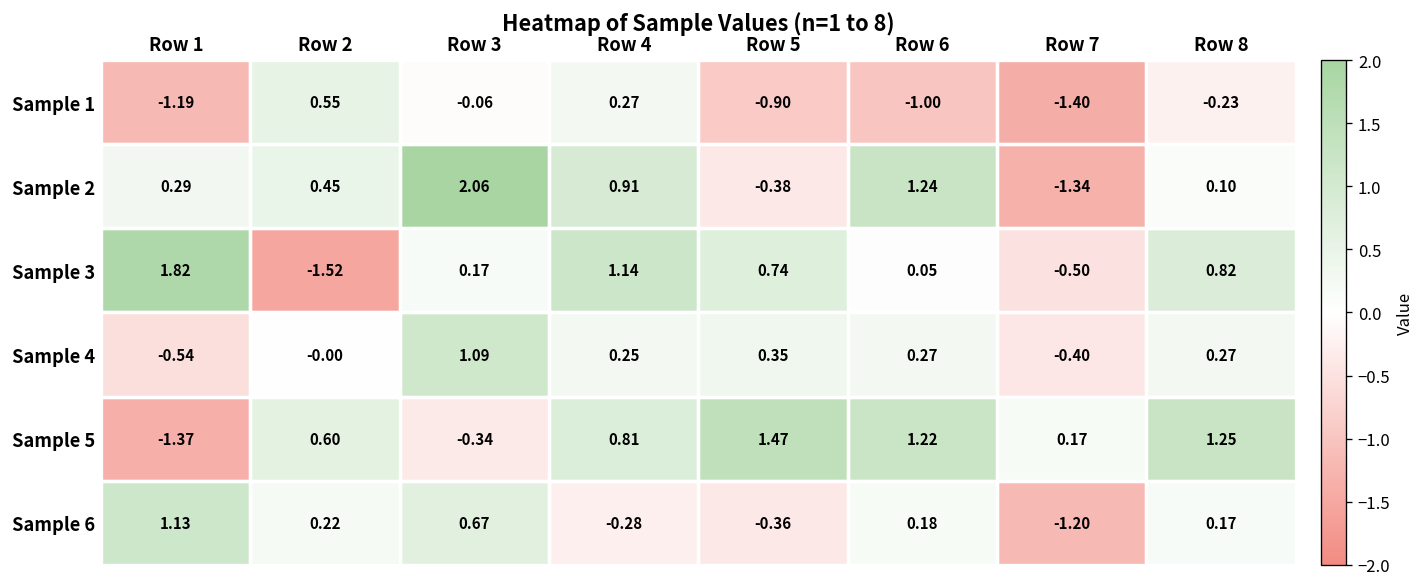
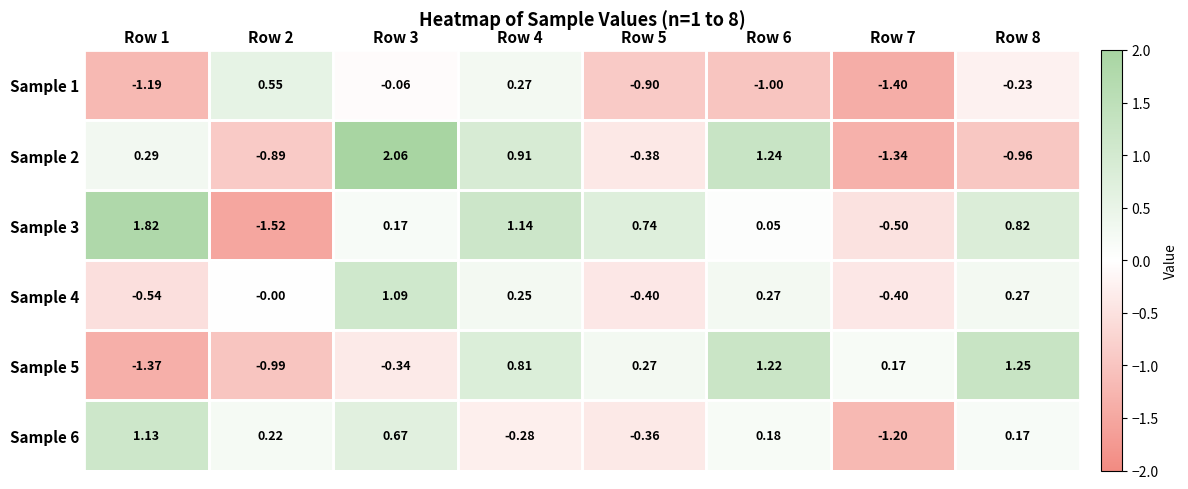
  {
    "Sample 1": {
      "Row 1": -1.19,
      "Row 2": 0.55,
      "Row 3": -0.06,
      "Row 4": 0.27,
      "Row 5": -0.90,
      "Row 6": -1.00,
      "Row 7": -1.40,
      "Row 8": -0.23
    },
    "Sample 2": {
      "Row 1": 0.29,
-     "Row 2": 0.45,
+     "Row 2": -0.89,
      "Row 3": 2.06,
      "Row 4": 0.91,
      "Row 5": -0.38,
      "Row 6": 1.24,
      "Row 7": -1.34,
-     "Row 8": 0.10
+     "Row 8": -0.96
    },
    "Sample 3": {
      "Row 1": 1.82,
      "Row 2": -1.52,
      "Row 3": 0.17,
      "Row 4": 1.14,
      "Row 5": 0.74,
      "Row 6": 0.05,
      "Row 7": -0.50,
      "Row 8": 0.82
    },
    "Sample 4": {
      "Row 1": -0.54,
      "Row 2": -0.00,
      "Row 3": 1.09,
      "Row 4": 0.25,
-     "Row 5": 0.35,
+     "Row 5": -0.40,
      "Row 6": 0.27,
      "Row 7": -0.40,
      "Row 8": 0.27
    },
    "Sample 5": {
      "Row 1": -1.37,
-     "Row 2": 0.60,
+     "Row 2": -0.99,
      "Row 3": -0.34,
      "Row 4": 0.81,
-     "Row 5": 1.47,
+     "Row 5": 0.27,
      "Row 6": 1.22,
      "Row 7": 0.17,
      "Row 8": 1.25
    },
    "Sample 6": {
      "Row 1": 1.13,
      "Row 2": 0.22,
      "Row 3": 0.67,
      "Row 4": -0.28,
      "Row 5": -0.36,
      "Row 6": 0.18,
      "Row 7": -1.20,
      "Row 8": 0.17
    }
  }
